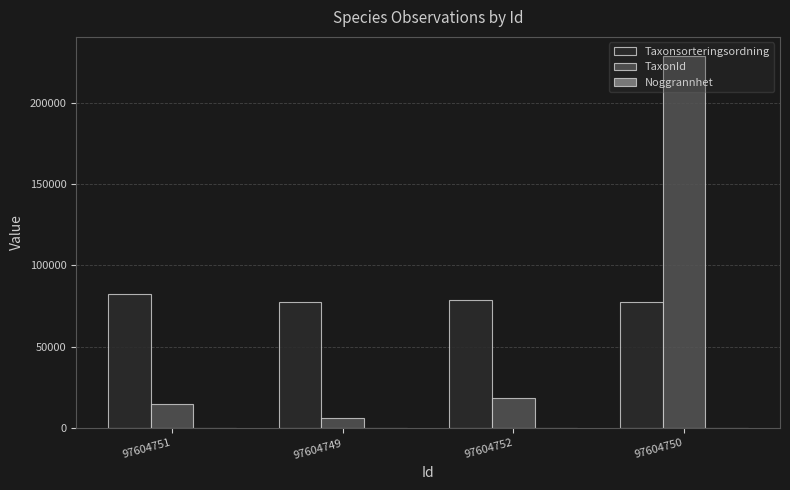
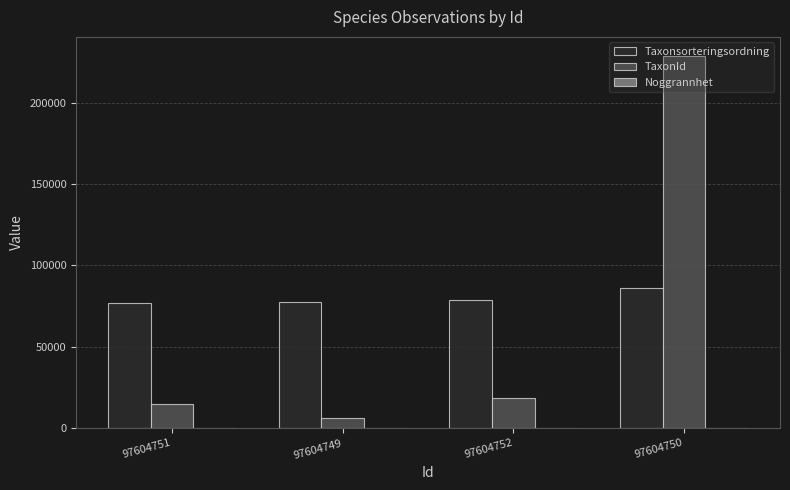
  {
    "Taxonsorteringsordning": {
-     "97604751": 82000,
+     "97604751": 77000,
      "97604749": 78000,
      "97604752": 79000,
-     "97604750": 77000
+     "97604750": 86000
    },
    "TaxonId": {
      "97604751": 15000,
      "97604749": 6000,
      "97604752": 18000
    }
  }
